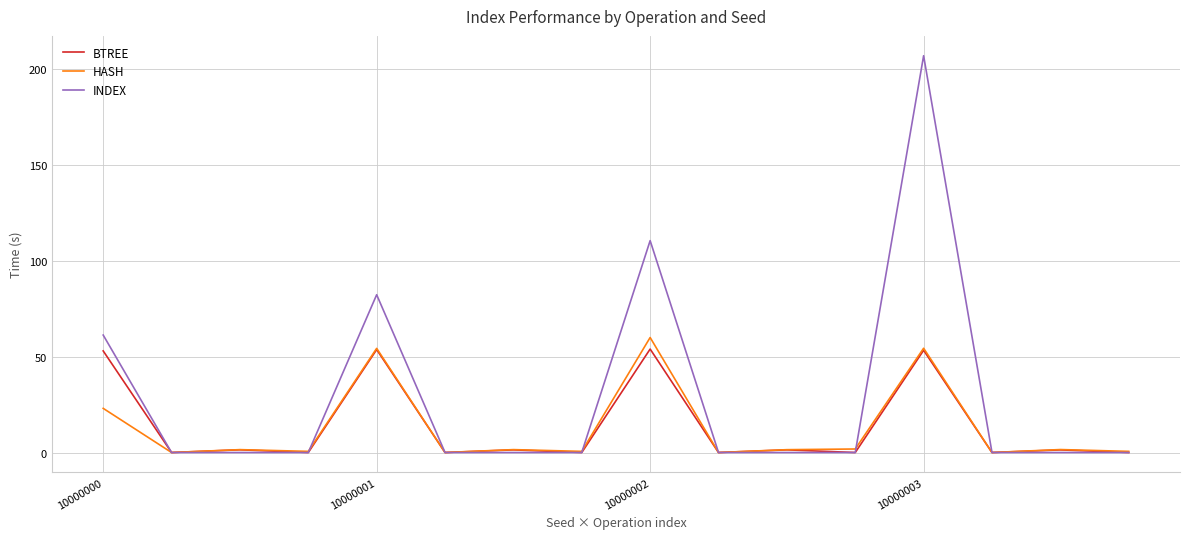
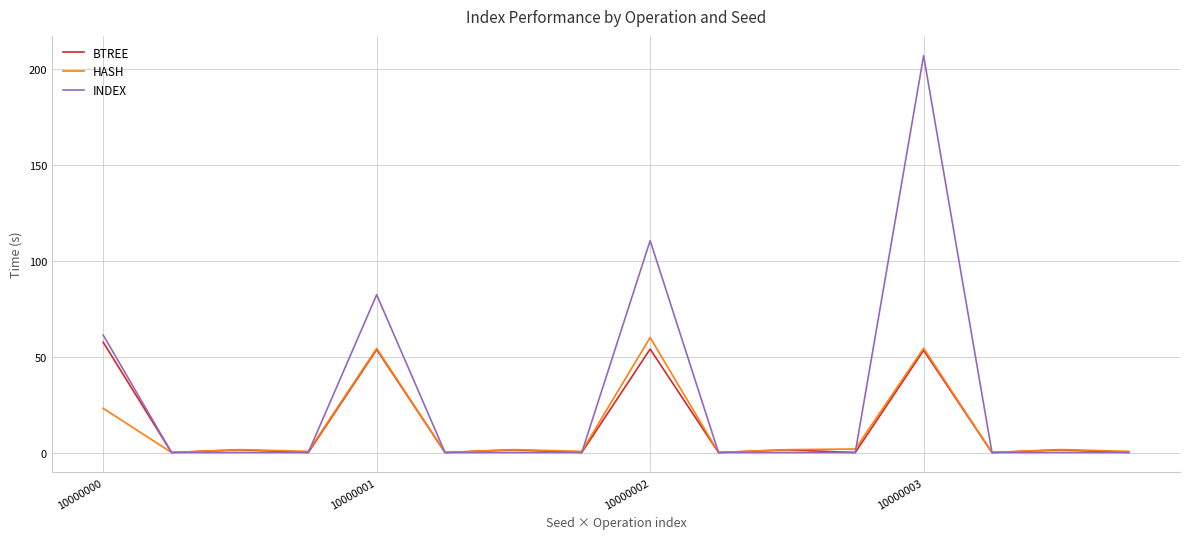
  {
    "BTREE": {
-     "10000000": 53,
+     "10000000": 57,
      "10000002": 54
    },
    "HASH": {
      "10000000": 23,
      "10000002": 60
    },
    "INDEX": {
      "10000000": 61,
      "10000001": 82,
      "10000002": 110,
      "10000003": 207
    }
  }
